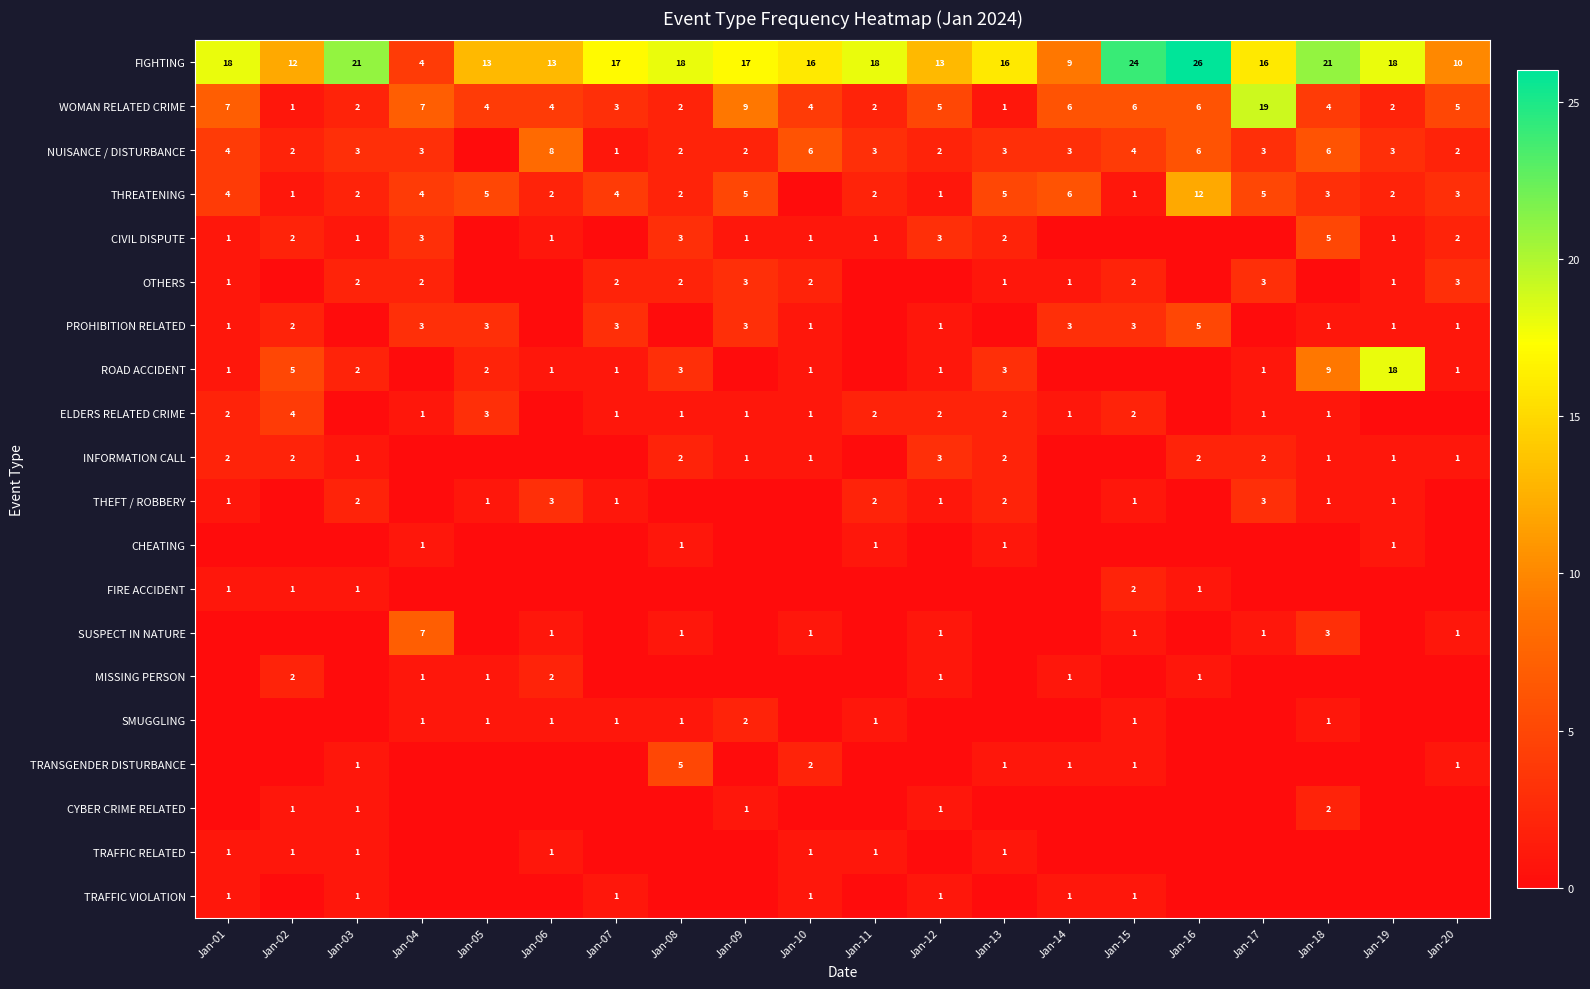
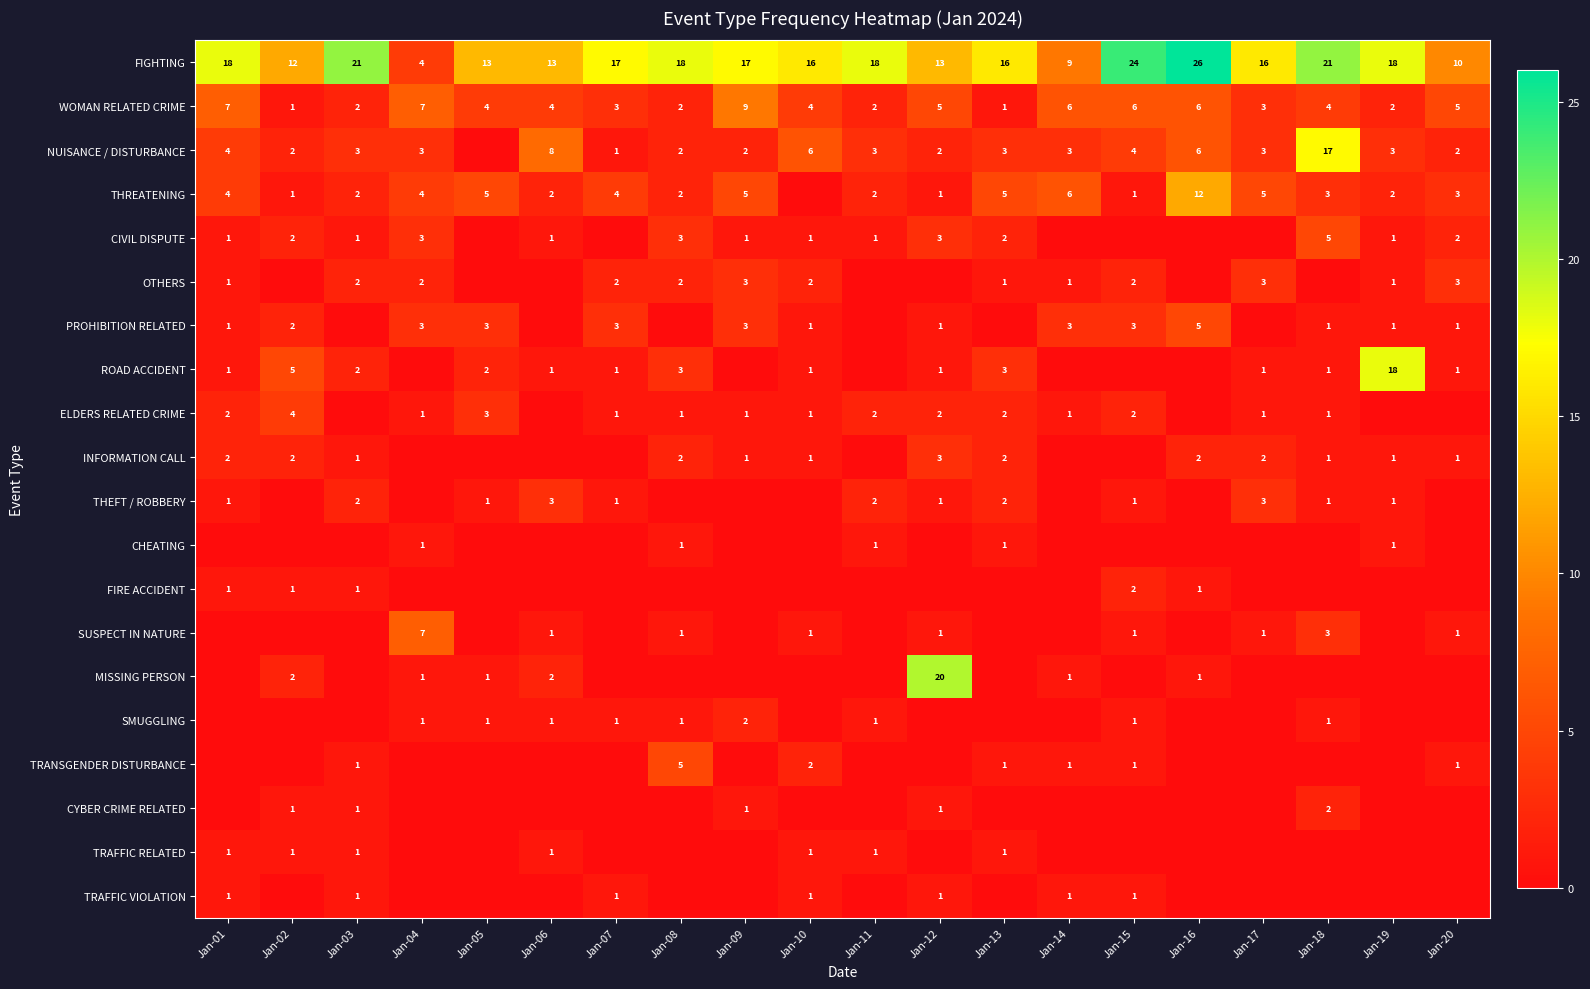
  {
    "WOMAN RELATED CRIME": {
      "Jan-01": 7,
      "Jan-02": 1,
      "Jan-03": 2,
      "Jan-04": 7,
      "Jan-05": 4,
      "Jan-06": 4,
      "Jan-07": 3,
      "Jan-08": 2,
      "Jan-09": 9,
      "Jan-10": 4,
      "Jan-11": 2,
      "Jan-12": 5,
      "Jan-13": 1,
      "Jan-14": 6,
      "Jan-15": 6,
      "Jan-16": 6,
-     "Jan-17": 19,
+     "Jan-17": 3,
      "Jan-18": 4,
      "Jan-19": 2,
      "Jan-20": 5
    },
    "NUISANCE / DISTURBANCE": {
      "Jan-01": 4,
      "Jan-02": 2,
      "Jan-03": 3,
      "Jan-04": 3,
      "Jan-06": 8,
      "Jan-07": 1,
      "Jan-08": 2,
      "Jan-09": 2,
      "Jan-10": 6,
      "Jan-11": 3,
      "Jan-12": 2,
      "Jan-13": 3,
      "Jan-14": 3,
      "Jan-15": 4,
      "Jan-16": 6,
      "Jan-17": 3,
-     "Jan-18": 6,
+     "Jan-18": 17,
      "Jan-19": 3,
      "Jan-20": 2
    },
    "ROAD ACCIDENT": {
      "Jan-01": 1,
      "Jan-02": 5,
      "Jan-03": 2,
      "Jan-05": 2,
      "Jan-06": 1,
      "Jan-07": 1,
      "Jan-08": 3,
      "Jan-10": 1,
      "Jan-12": 1,
      "Jan-13": 3,
      "Jan-17": 1,
-     "Jan-18": 9,
+     "Jan-18": 1,
      "Jan-19": 18,
      "Jan-20": 1
    },
    "MISSING PERSON": {
      "Jan-02": 2,
      "Jan-04": 1,
      "Jan-05": 1,
      "Jan-06": 2,
-     "Jan-12": 1,
+     "Jan-12": 20,
      "Jan-14": 1,
      "Jan-16": 1
    }
  }
